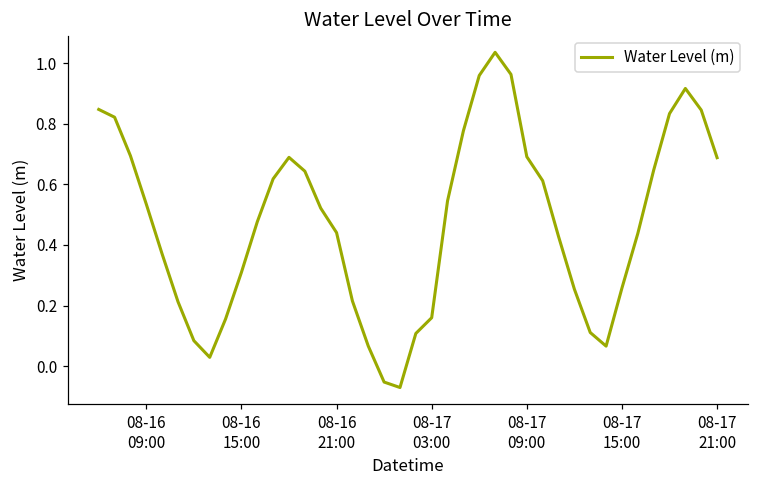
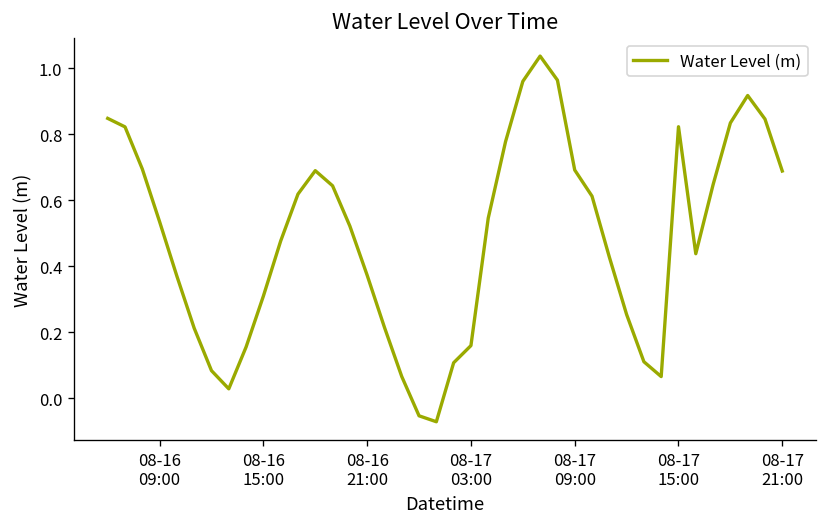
  {
    "08-16 09:00": 0.53,
    "08-16 15:00": 0.31,
-   "08-16 21:00": 0.44,
+   "08-16 21:00": 0.37,
    "08-17 03:00": 0.16,
    "08-17 09:00": 0.69,
-   "08-17 15:00": 0.26,
+   "08-17 15:00": 0.82,
    "08-17 21:00": 0.69
  }
